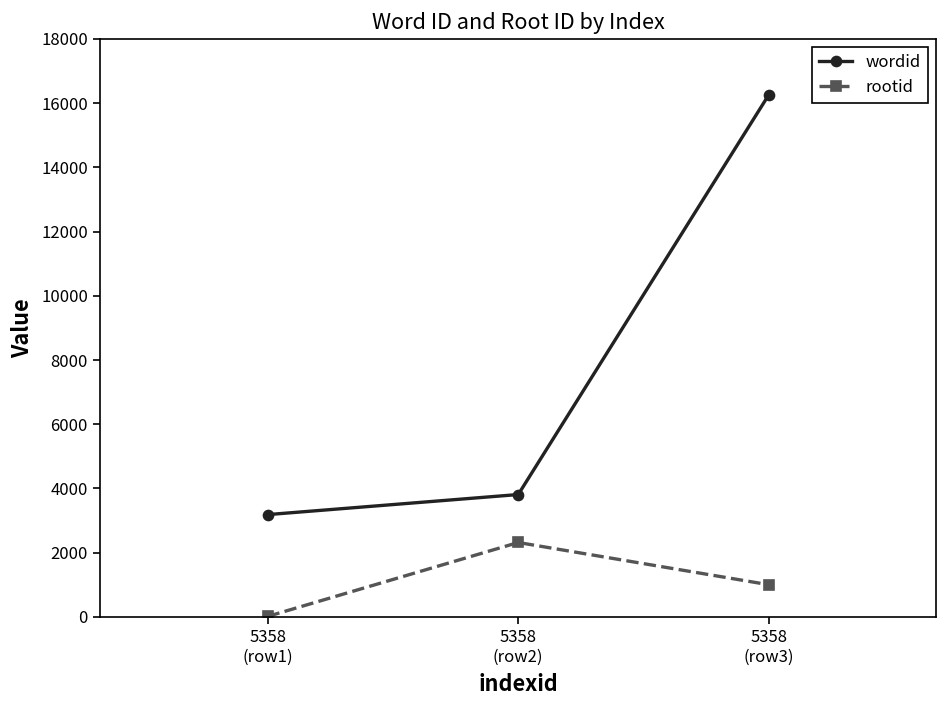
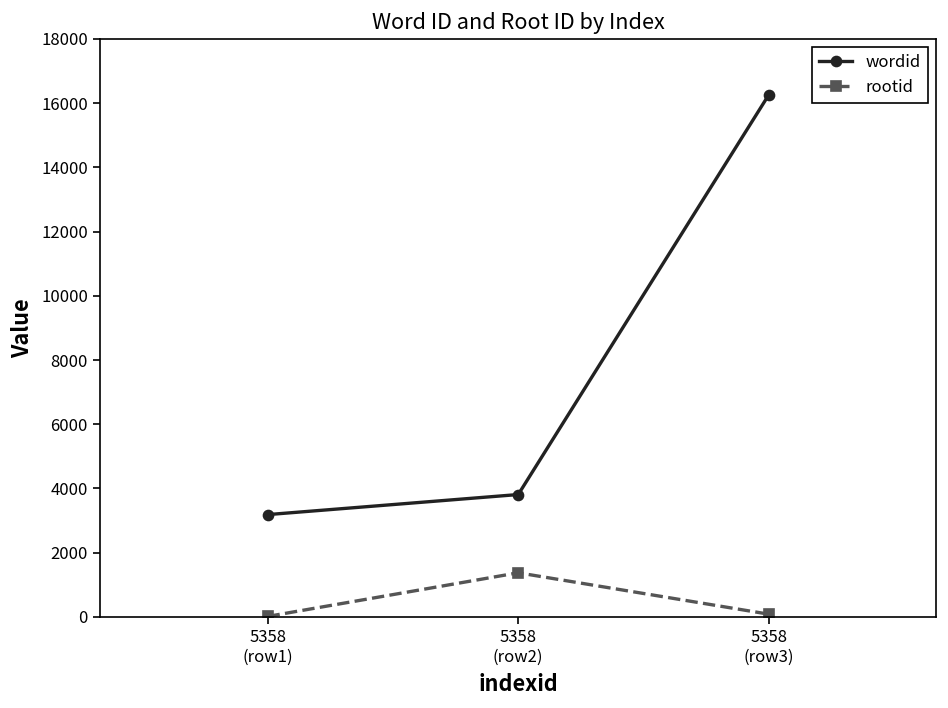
  {
    "wordid": {
      "5358 (row1)": 3200,
      "5358 (row2)": 3800,
      "5358 (row3)": 16300
    },
    "rootid": {
      "5358 (row1)": 0,
-     "5358 (row2)": 2300,
-     "5358 (row3)": 1000
+     "5358 (row2)": 1400,
+     "5358 (row3)": 100
    }
  }
